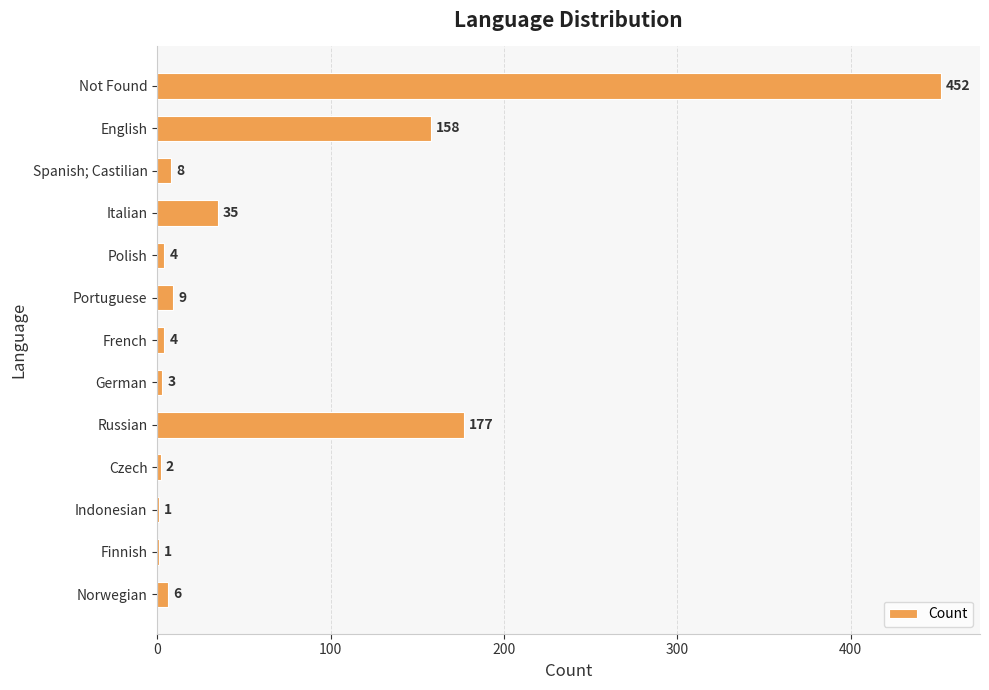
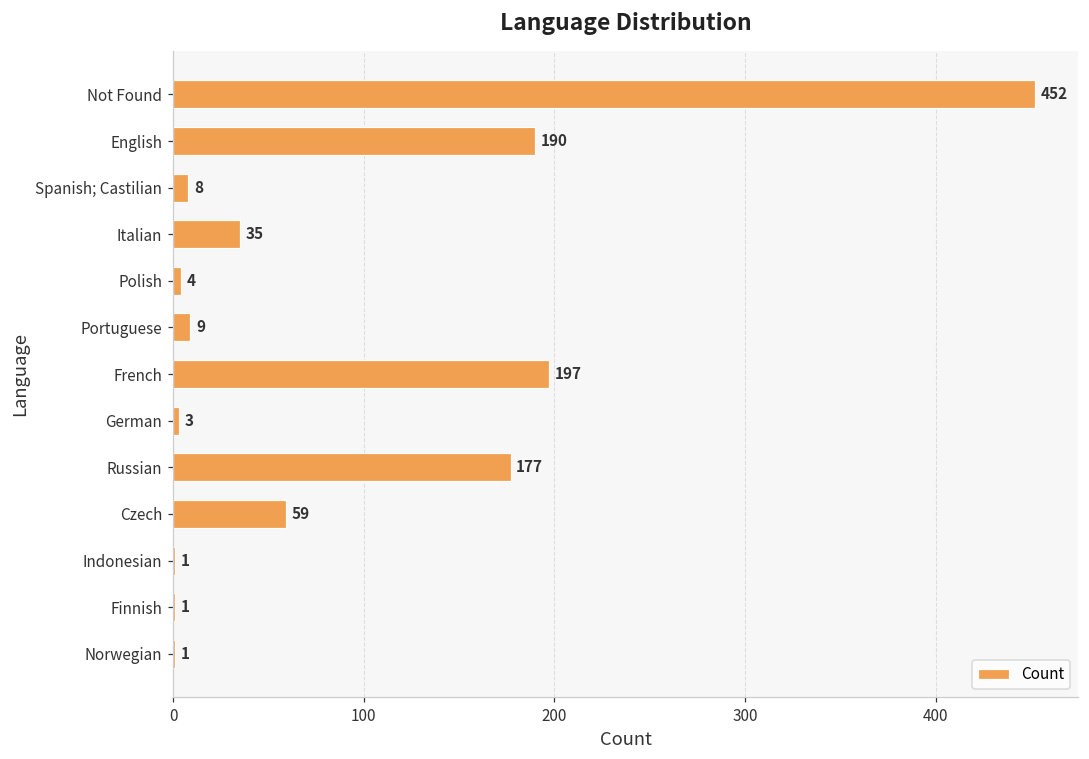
  {
    "Not Found": 452,
-   "English": 158,
+   "English": 190,
    "Spanish; Castilian": 8,
    "Italian": 35,
    "Polish": 4,
    "Portuguese": 9,
-   "French": 4,
+   "French": 197,
    "German": 3,
    "Russian": 177,
-   "Czech": 2,
+   "Czech": 59,
    "Indonesian": 1,
    "Finnish": 1,
-   "Norwegian": 6
+   "Norwegian": 1
  }
